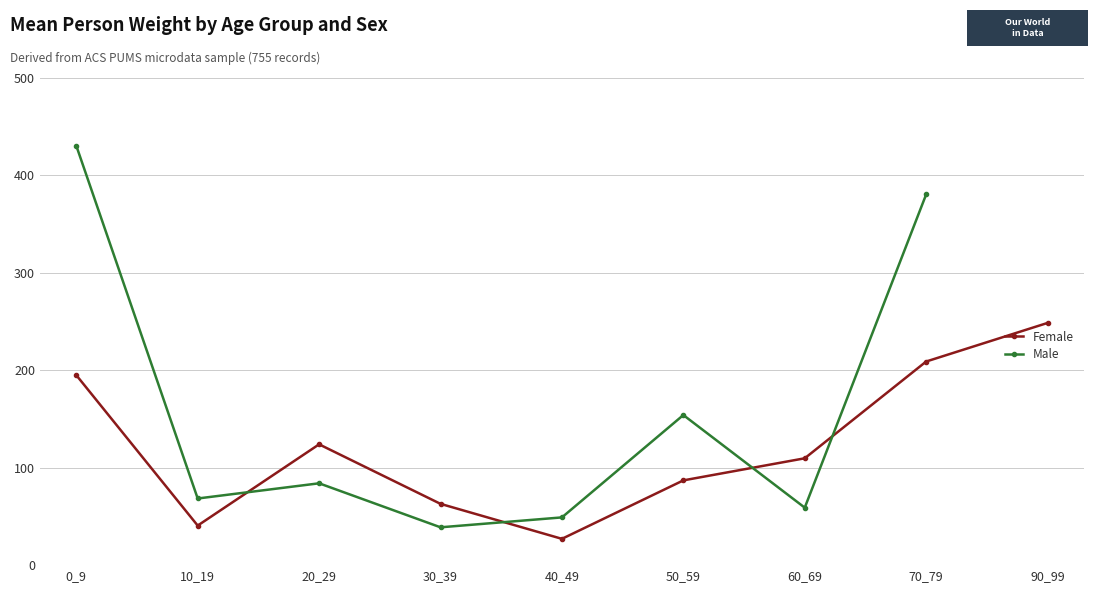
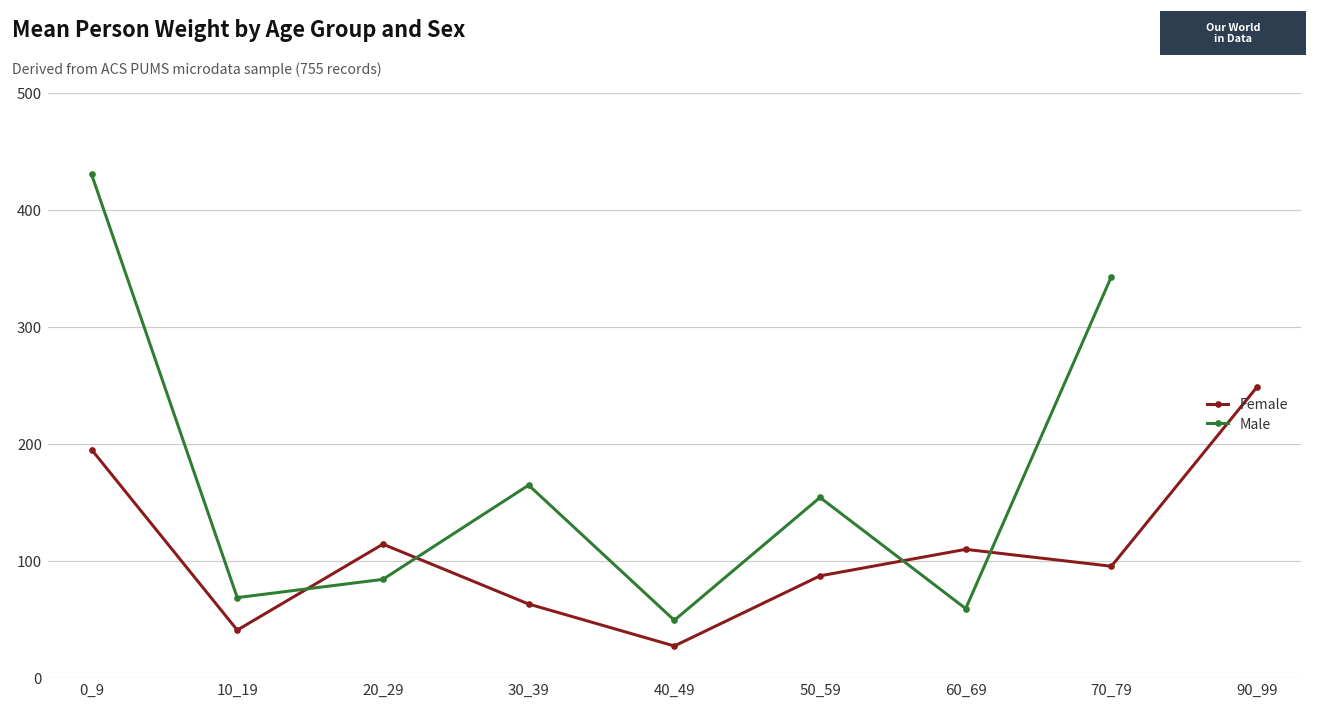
  {
    "Female": {
      "0_9": 200,
      "10_19": 40,
-     "20_29": 120,
+     "20_29": 110,
      "30_39": 60,
      "40_49": 30,
      "50_59": 90,
      "60_69": 110,
-     "70_79": 210,
+     "70_79": 100,
      "90_99": 250
    },
    "Male": {
      "0_9": 430,
      "10_19": 70,
      "20_29": 80,
-     "30_39": 40,
+     "30_39": 160,
      "40_49": 50,
      "50_59": 150,
      "60_69": 60,
-     "70_79": 380
+     "70_79": 340
    }
  }
